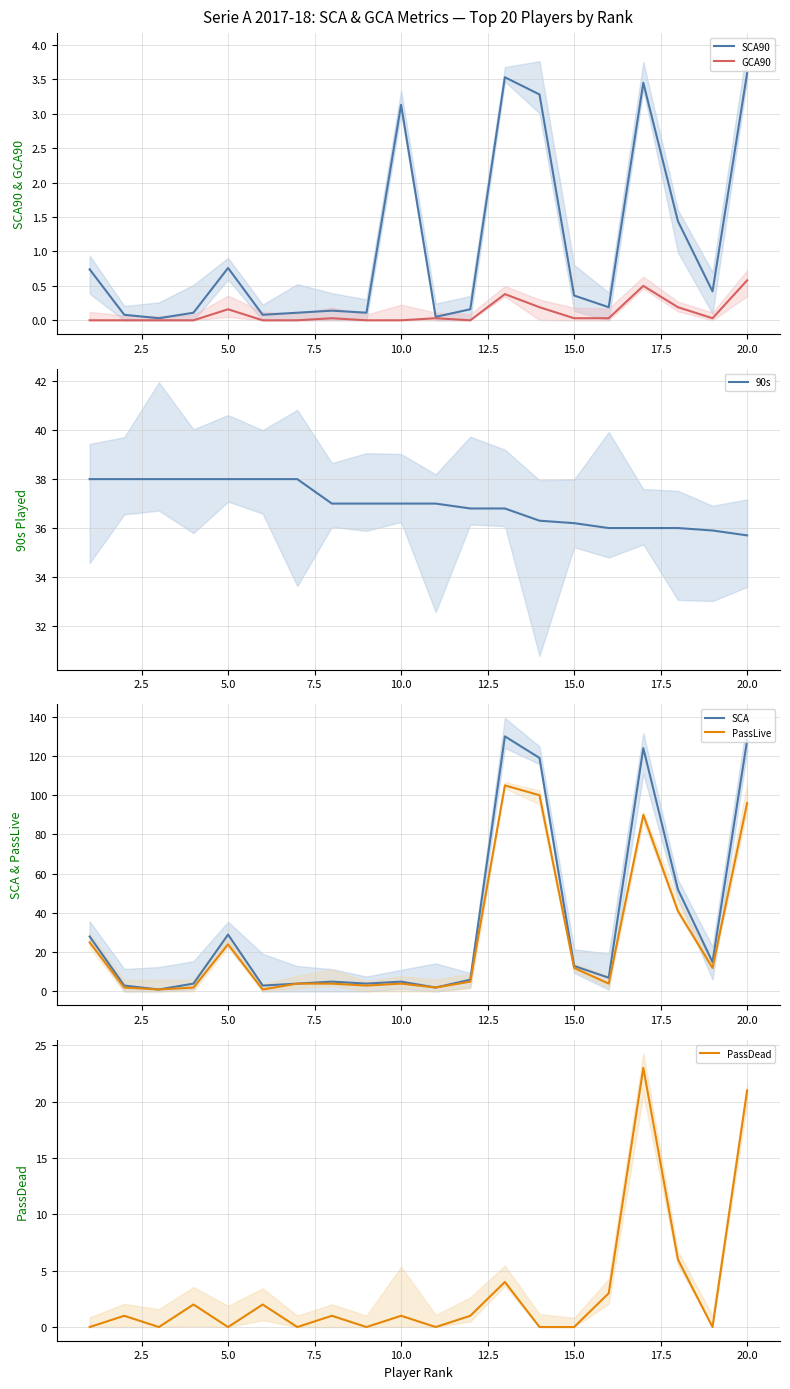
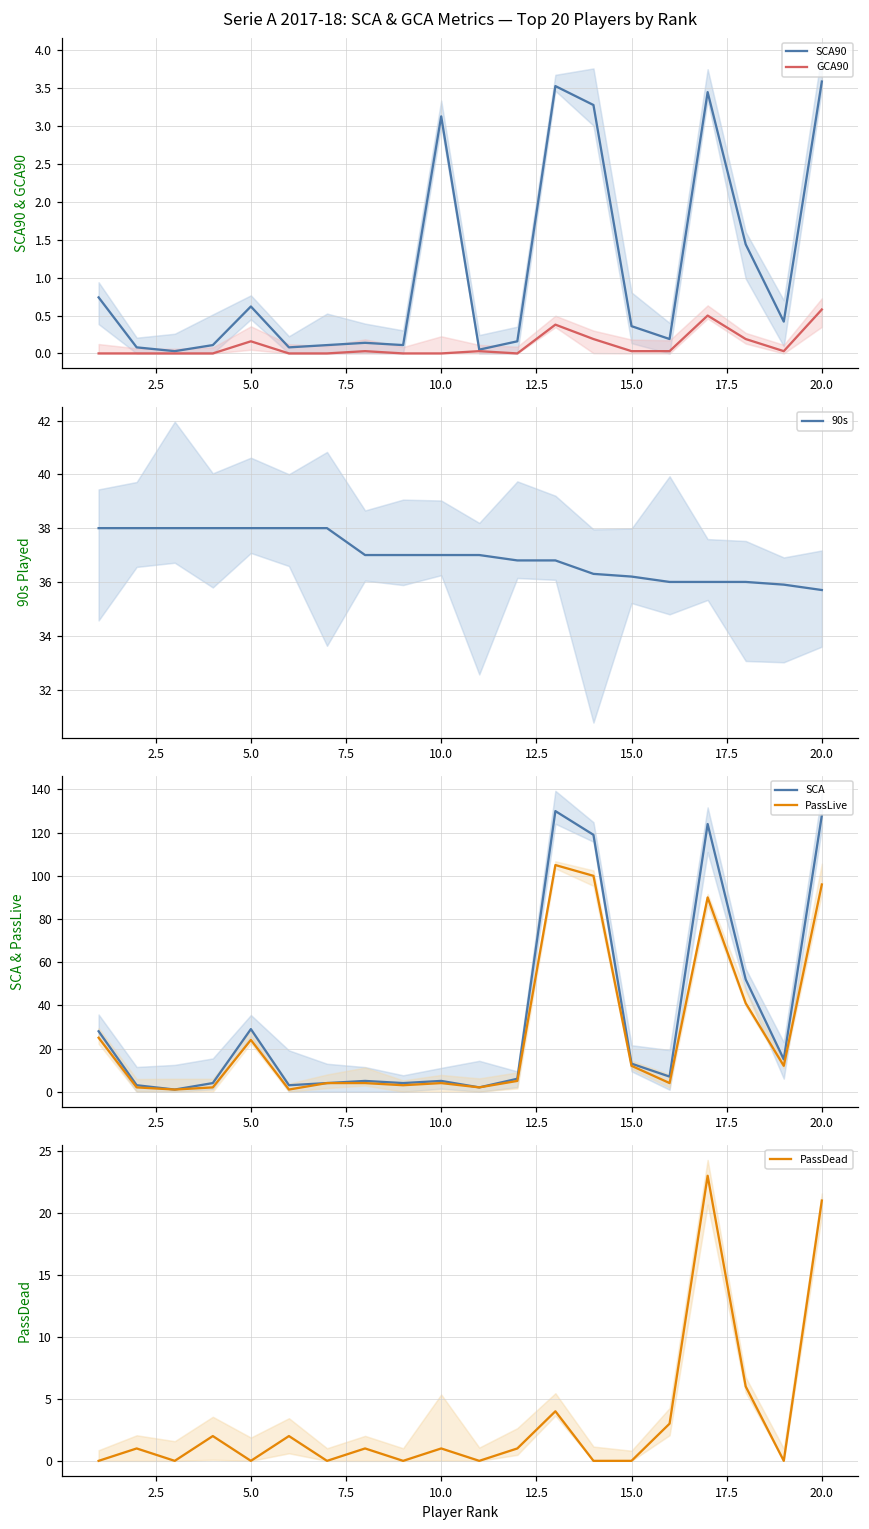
  {
    "Serie A 2017-18: SCA & GCA Metrics — Top 20 Players by Rank": {
      "SCA90": {
-       "5.0": 0.8,
+       "5.0": 0.6,
        "10.0": 3.1,
        "15.0": 0.4,
        "20.0": 3.6
      },
      "GCA90": {
        "5.0": 0.2,
        "10.0": 0.0,
        "15.0": 0.0,
        "20.0": 0.6
      }
    }
  }
